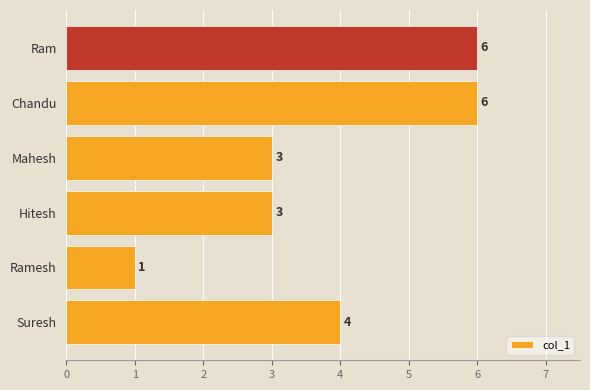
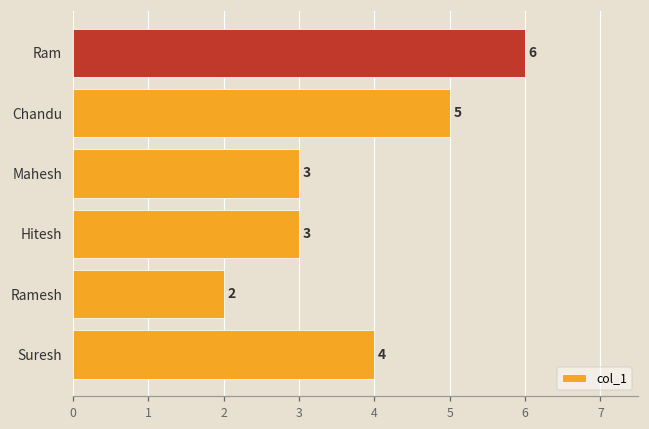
  {
    "Ram": 6,
-   "Chandu": 6,
+   "Chandu": 5,
    "Mahesh": 3,
    "Hitesh": 3,
-   "Ramesh": 1,
+   "Ramesh": 2,
    "Suresh": 4
  }
